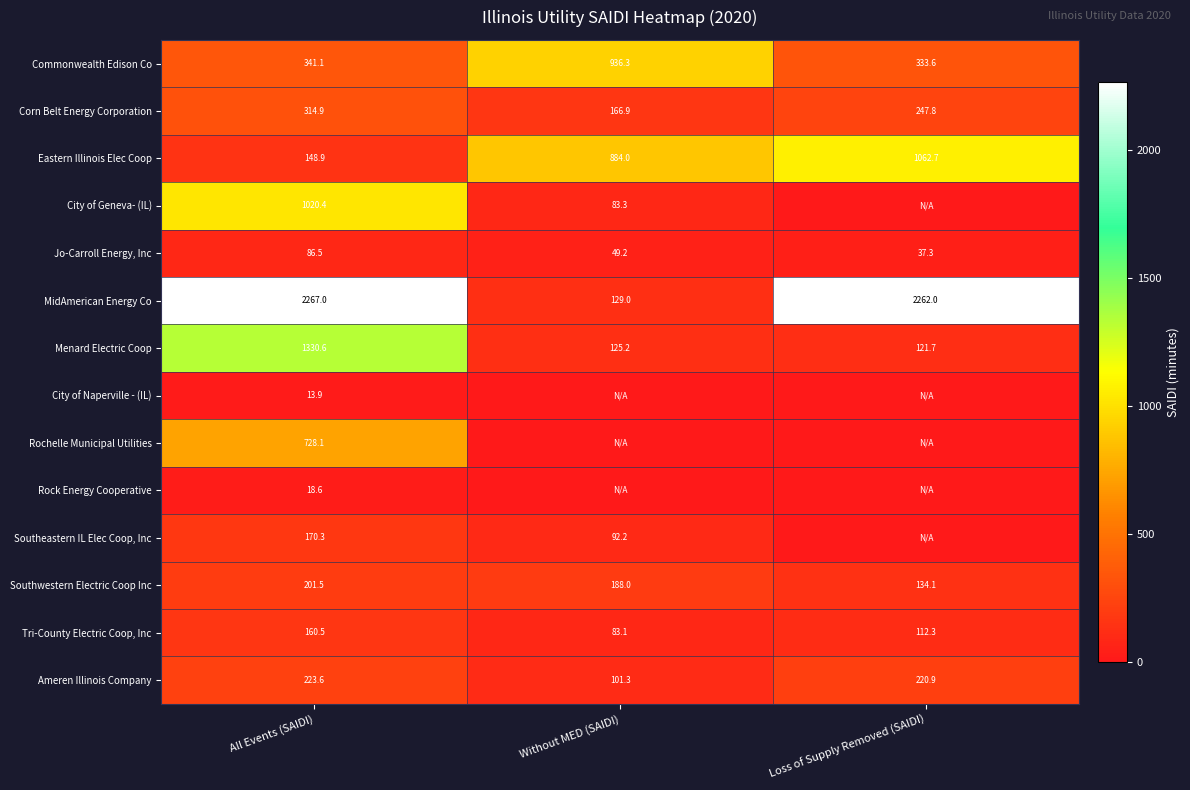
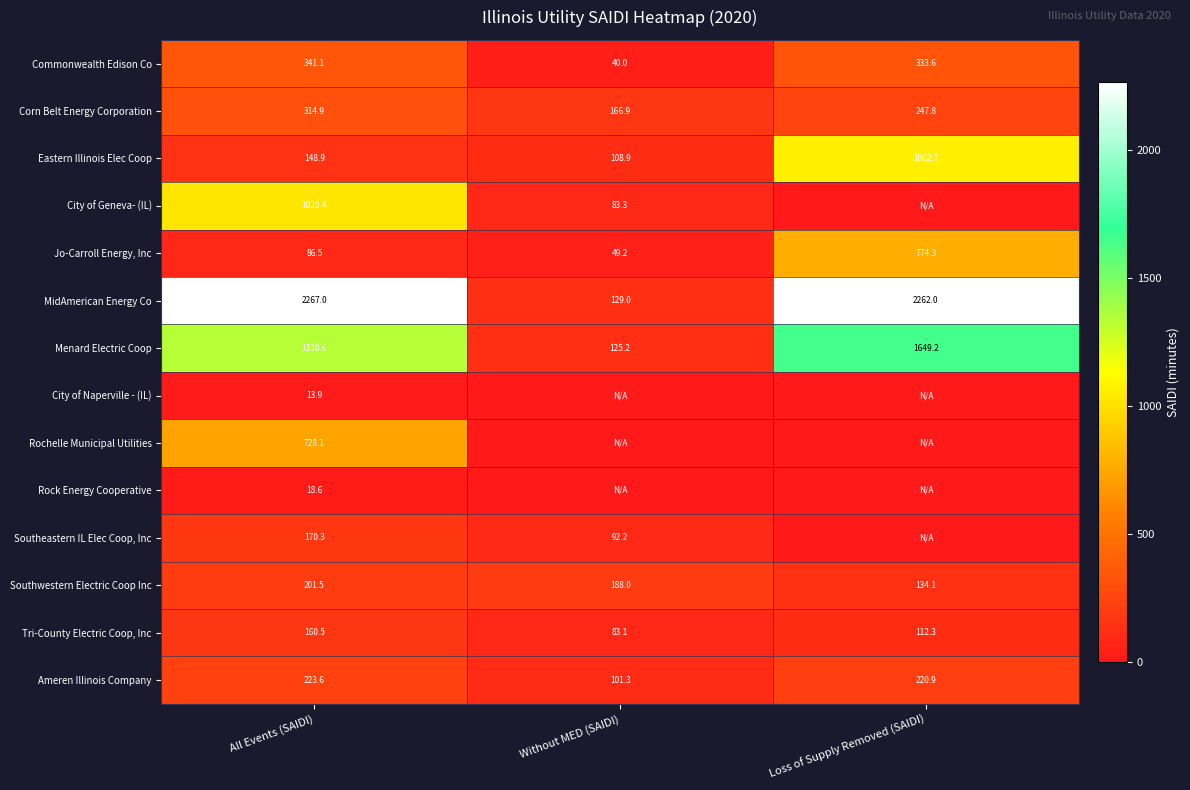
  {
    "Commonwealth Edison Co": {
      "All Events (SAIDI)": 341.1,
-     "Without MED (SAIDI)": 936.3,
+     "Without MED (SAIDI)": 40.0,
      "Loss of Supply Removed (SAIDI)": 333.6
    },
    "Corn Belt Energy Corporation": {
      "All Events (SAIDI)": 314.9,
      "Without MED (SAIDI)": 166.9,
      "Loss of Supply Removed (SAIDI)": 247.8
    },
    "Eastern Illinois Elec Coop": {
      "All Events (SAIDI)": 148.9,
-     "Without MED (SAIDI)": 884.0,
+     "Without MED (SAIDI)": 108.9,
      "Loss of Supply Removed (SAIDI)": 1062.7
    },
    "City of Geneva- (IL)": {
      "All Events (SAIDI)": 1020.4,
      "Without MED (SAIDI)": 83.3
    },
    "Jo-Carroll Energy, Inc": {
      "All Events (SAIDI)": 86.5,
      "Without MED (SAIDI)": 49.2,
-     "Loss of Supply Removed (SAIDI)": 37.3
+     "Loss of Supply Removed (SAIDI)": 774.3
    },
    "MidAmerican Energy Co": {
      "All Events (SAIDI)": 2267.0,
      "Without MED (SAIDI)": 129.0,
      "Loss of Supply Removed (SAIDI)": 2262.0
    },
    "Menard Electric Coop": {
      "All Events (SAIDI)": 1330.6,
      "Without MED (SAIDI)": 125.2,
-     "Loss of Supply Removed (SAIDI)": 121.7
+     "Loss of Supply Removed (SAIDI)": 1649.2
    },
    "City of Naperville - (IL)": {
      "All Events (SAIDI)": 13.9
    },
    "Rochelle Municipal Utilities": {
      "All Events (SAIDI)": 728.1
    },
    "Rock Energy Cooperative": {
      "All Events (SAIDI)": 18.6
    },
    "Southeastern IL Elec Coop, Inc": {
      "All Events (SAIDI)": 170.3,
      "Without MED (SAIDI)": 92.2
    },
    "Southwestern Electric Coop Inc": {
      "All Events (SAIDI)": 201.5,
      "Without MED (SAIDI)": 188.0,
      "Loss of Supply Removed (SAIDI)": 134.1
    },
    "Tri-County Electric Coop, Inc": {
      "All Events (SAIDI)": 160.5,
      "Without MED (SAIDI)": 83.1,
      "Loss of Supply Removed (SAIDI)": 112.3
    },
    "Ameren Illinois Company": {
      "All Events (SAIDI)": 223.6,
      "Without MED (SAIDI)": 101.3,
      "Loss of Supply Removed (SAIDI)": 220.9
    }
  }
